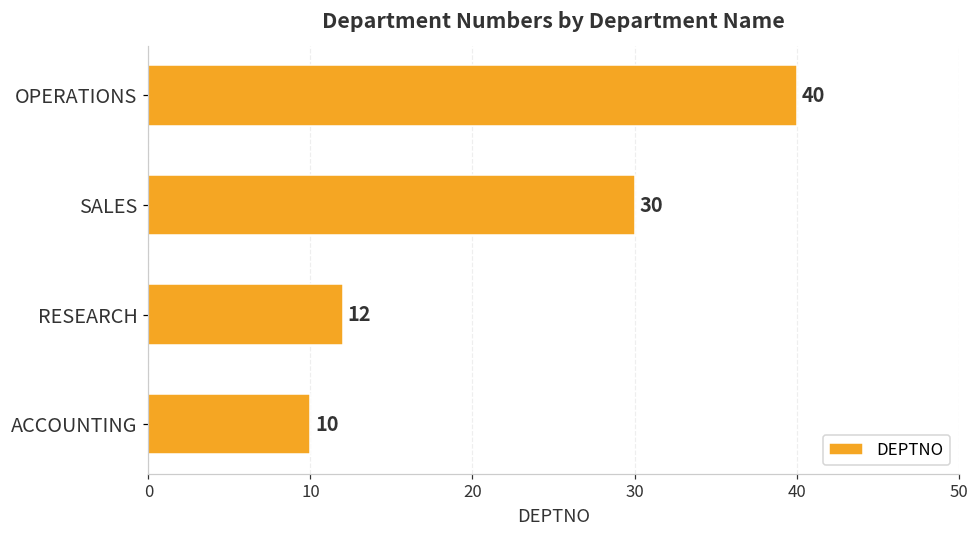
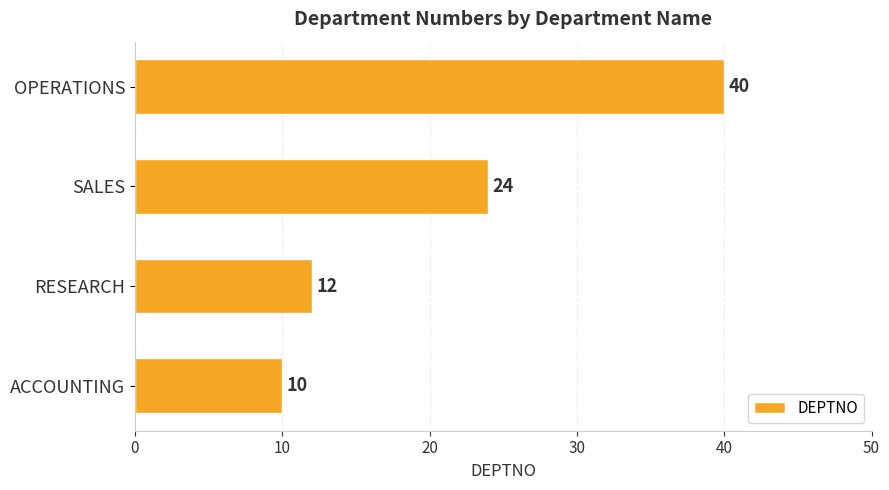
  {
    "OPERATIONS": 40,
-   "SALES": 30,
+   "SALES": 24,
    "RESEARCH": 12,
    "ACCOUNTING": 10
  }
